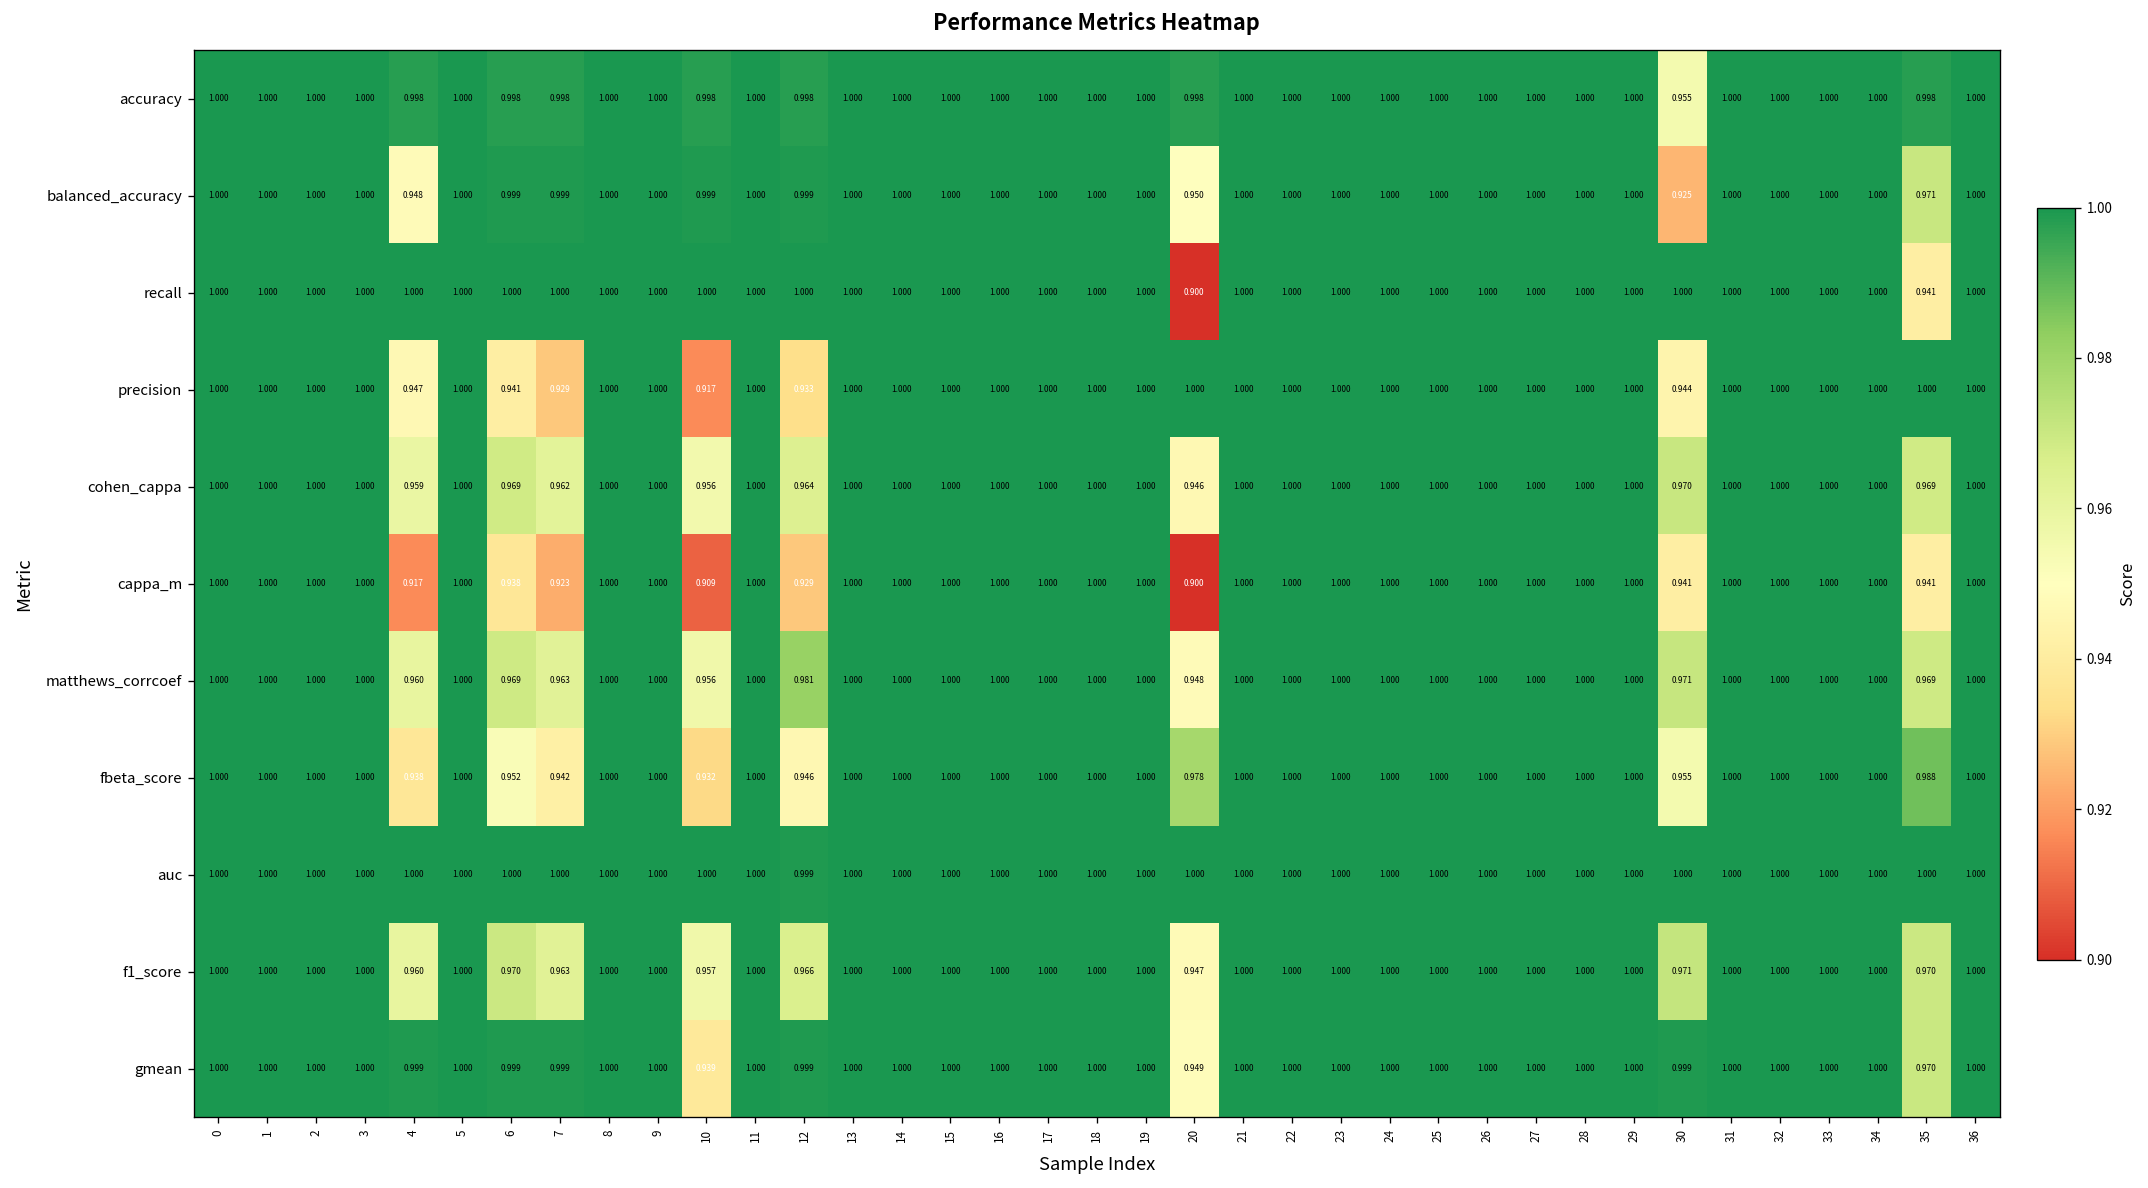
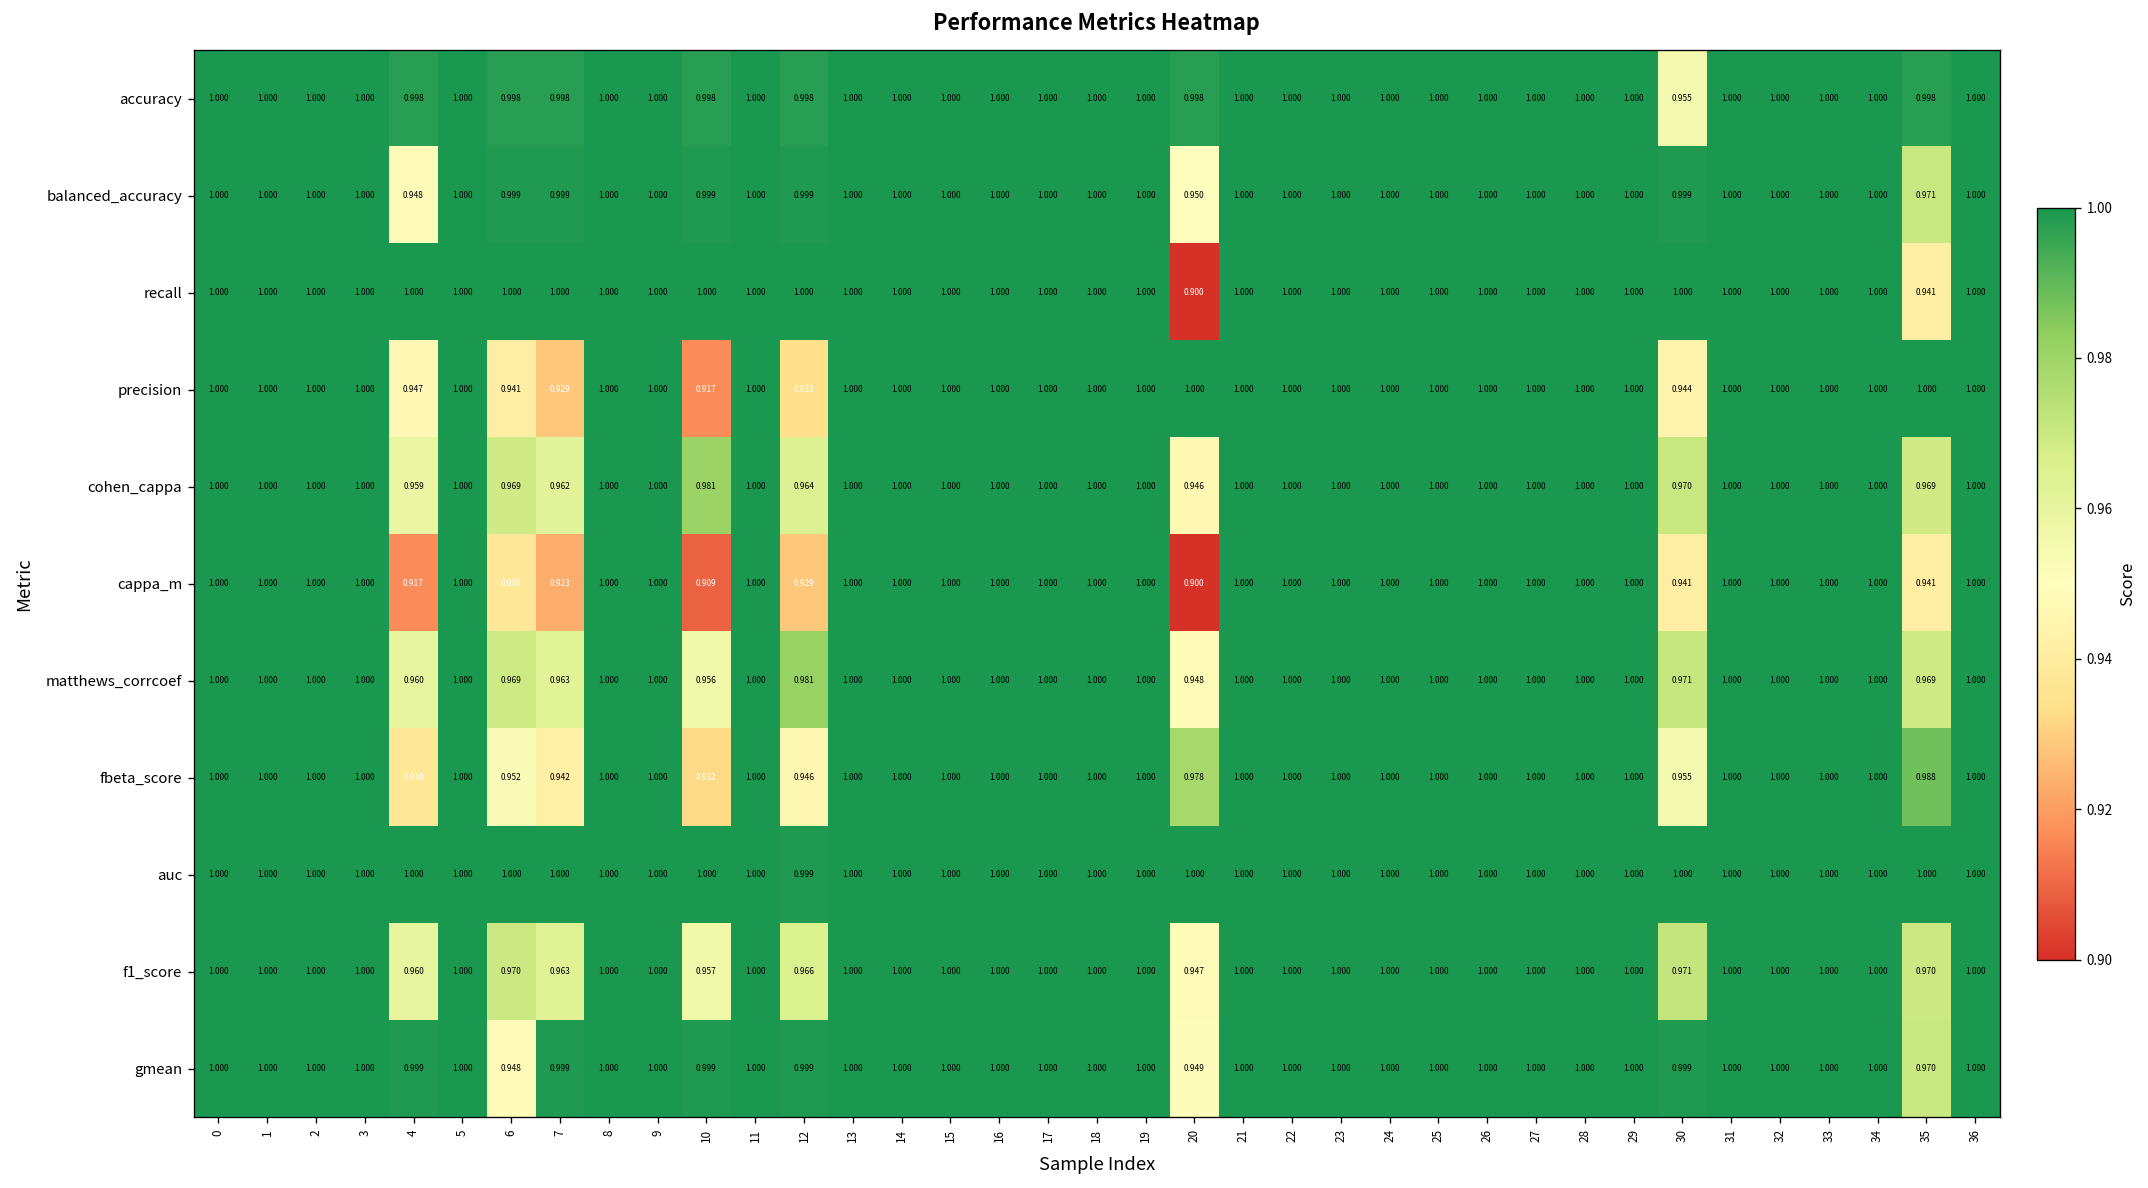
  {
    "balanced_accuracy": {
      "0": 1.000,
      "1": 1.000,
      "2": 1.000,
      "3": 1.000,
      "4": 0.948,
      "5": 1.000,
      "6": 0.999,
      "7": 0.999,
      "8": 1.000,
      "9": 1.000,
      "10": 0.999,
      "11": 1.000,
      "12": 0.999,
      "13": 1.000,
      "14": 1.000,
      "15": 1.000,
      "16": 1.000,
      "17": 1.000,
      "18": 1.000,
      "19": 1.000,
      "20": 0.950,
      "21": 1.000,
      "22": 1.000,
      "23": 1.000,
      "24": 1.000,
      "25": 1.000,
      "26": 1.000,
      "27": 1.000,
      "28": 1.000,
      "29": 1.000,
-     "30": 0.925,
+     "30": 0.999,
      "31": 1.000,
      "32": 1.000,
      "33": 1.000,
      "34": 1.000,
      "35": 0.971,
      "36": 1.000
    },
    "cohen_cappa": {
      "0": 1.000,
      "1": 1.000,
      "2": 1.000,
      "3": 1.000,
      "4": 0.959,
      "5": 1.000,
      "6": 0.969,
      "7": 0.962,
      "8": 1.000,
      "9": 1.000,
-     "10": 0.956,
+     "10": 0.981,
      "11": 1.000,
      "12": 0.964,
      "13": 1.000,
      "14": 1.000,
      "15": 1.000,
      "16": 1.000,
      "17": 1.000,
      "18": 1.000,
      "19": 1.000,
      "20": 0.946,
      "21": 1.000,
      "22": 1.000,
      "23": 1.000,
      "24": 1.000,
      "25": 1.000,
      "26": 1.000,
      "27": 1.000,
      "28": 1.000,
      "29": 1.000,
      "30": 0.970,
      "31": 1.000,
      "32": 1.000,
      "33": 1.000,
      "34": 1.000,
      "35": 0.969,
      "36": 1.000
    },
    "gmean": {
      "0": 1.000,
      "1": 1.000,
      "2": 1.000,
      "3": 1.000,
      "4": 0.999,
      "5": 1.000,
-     "6": 0.999,
+     "6": 0.948,
      "7": 0.999,
      "8": 1.000,
      "9": 1.000,
-     "10": 0.939,
+     "10": 0.999,
      "11": 1.000,
      "12": 0.999,
      "13": 1.000,
      "14": 1.000,
      "15": 1.000,
      "16": 1.000,
      "17": 1.000,
      "18": 1.000,
      "19": 1.000,
      "20": 0.949,
      "21": 1.000,
      "22": 1.000,
      "23": 1.000,
      "24": 1.000,
      "25": 1.000,
      "26": 1.000,
      "27": 1.000,
      "28": 1.000,
      "29": 1.000,
      "30": 0.999,
      "31": 1.000,
      "32": 1.000,
      "33": 1.000,
      "34": 1.000,
      "35": 0.970,
      "36": 1.000
    }
  }
